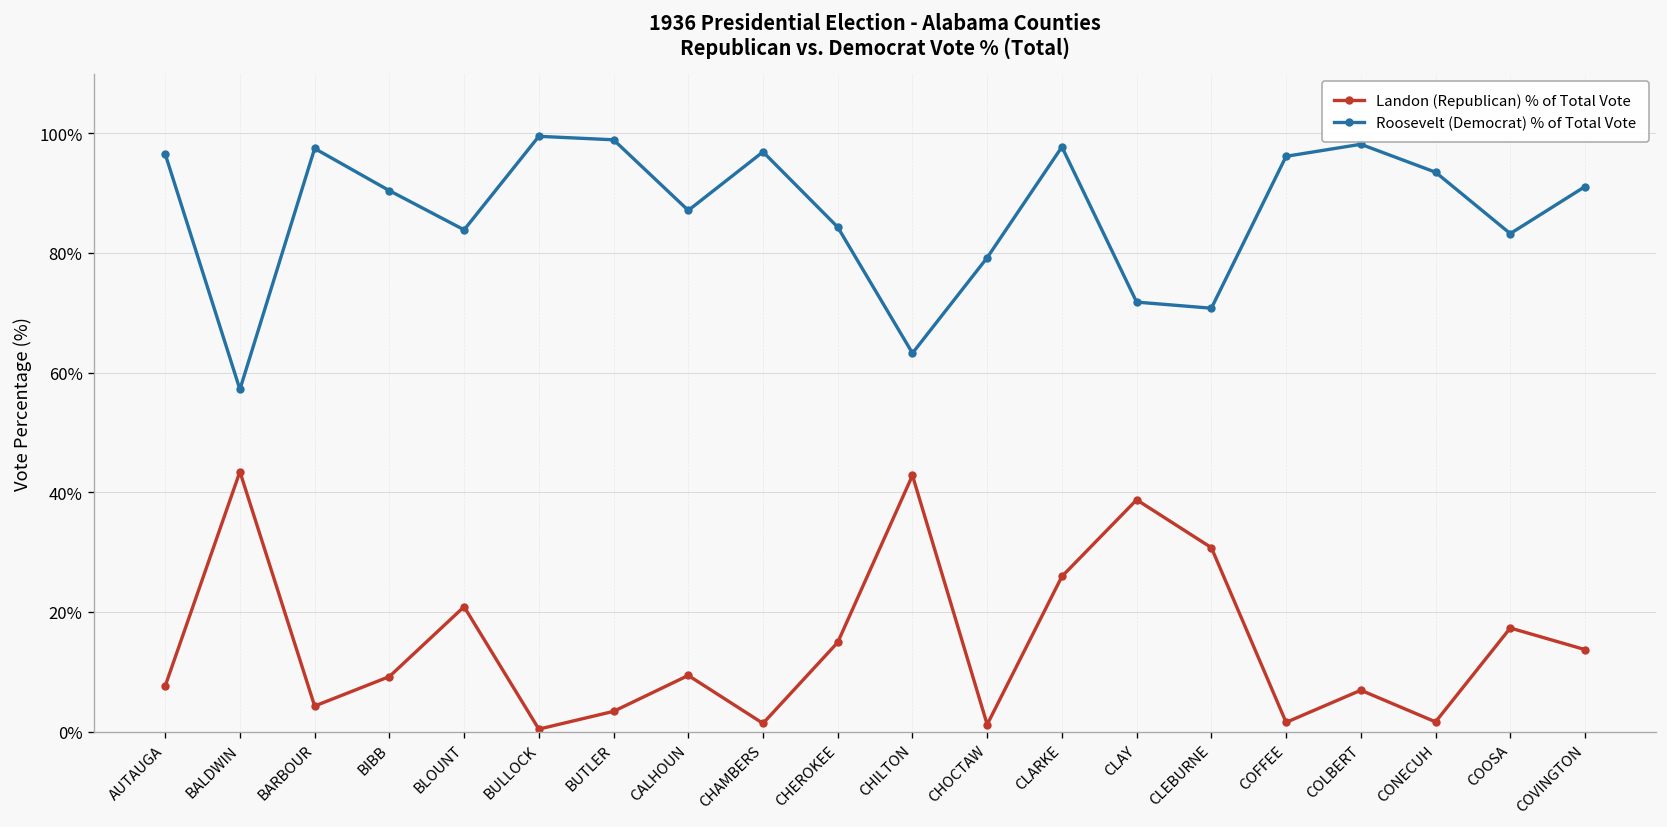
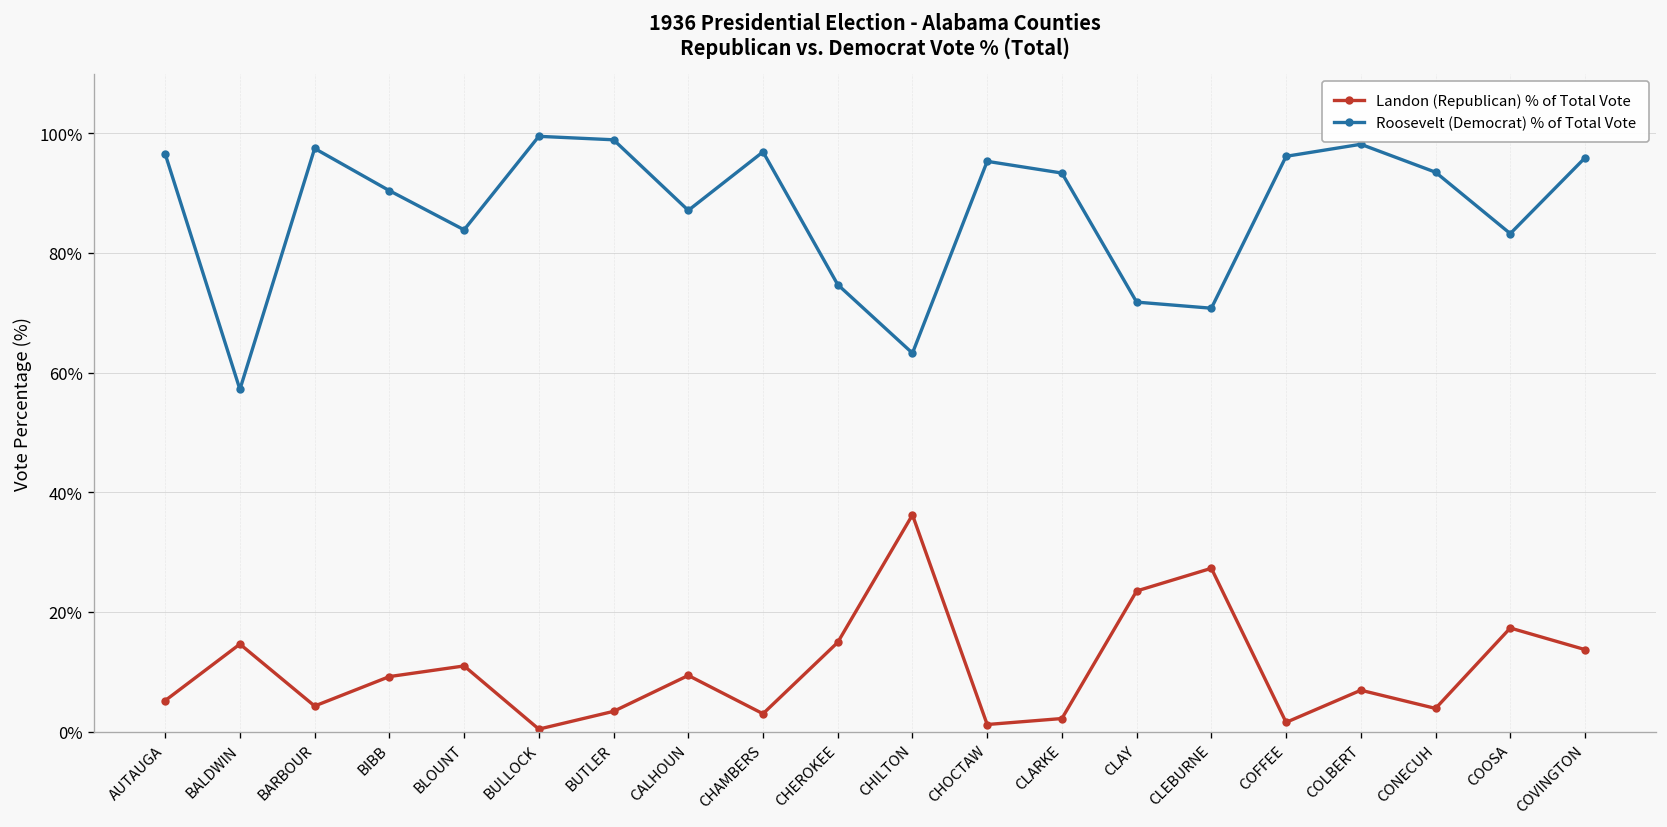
  {
    "Landon (Republican) % of Total Vote": {
-     "AUTAUGA": "8%",
-     "BALDWIN": "43%",
+     "AUTAUGA": "5%",
+     "BALDWIN": "15%",
      "BARBOUR": "4%",
      "BIBB": "9%",
-     "BLOUNT": "21%",
+     "BLOUNT": "11%",
      "BULLOCK": "0%",
      "BUTLER": "3%",
      "CALHOUN": "9%",
-     "CHAMBERS": "1%",
+     "CHAMBERS": "3%",
      "CHEROKEE": "15%",
-     "CHILTON": "43%",
+     "CHILTON": "36%",
      "CHOCTAW": "1%",
-     "CLARKE": "26%",
-     "CLAY": "39%",
-     "CLEBURNE": "31%",
+     "CLARKE": "2%",
+     "CLAY": "24%",
+     "CLEBURNE": "27%",
      "COFFEE": "2%",
      "COLBERT": "7%",
-     "CONECUH": "2%",
+     "CONECUH": "4%",
      "COOSA": "17%",
      "COVINGTON": "14%"
    },
    "Roosevelt (Democrat) % of Total Vote": {
      "AUTAUGA": "97%",
      "BALDWIN": "57%",
      "BARBOUR": "97%",
      "BIBB": "90%",
      "BLOUNT": "84%",
      "BULLOCK": "100%",
      "BUTLER": "99%",
      "CALHOUN": "87%",
      "CHAMBERS": "97%",
-     "CHEROKEE": "84%",
+     "CHEROKEE": "75%",
      "CHILTON": "63%",
-     "CHOCTAW": "79%",
-     "CLARKE": "98%",
+     "CHOCTAW": "95%",
+     "CLARKE": "93%",
      "CLAY": "72%",
      "CLEBURNE": "71%",
      "COFFEE": "96%",
      "COLBERT": "98%",
      "CONECUH": "94%",
      "COOSA": "83%",
-     "COVINGTON": "91%"
+     "COVINGTON": "96%"
    }
  }
